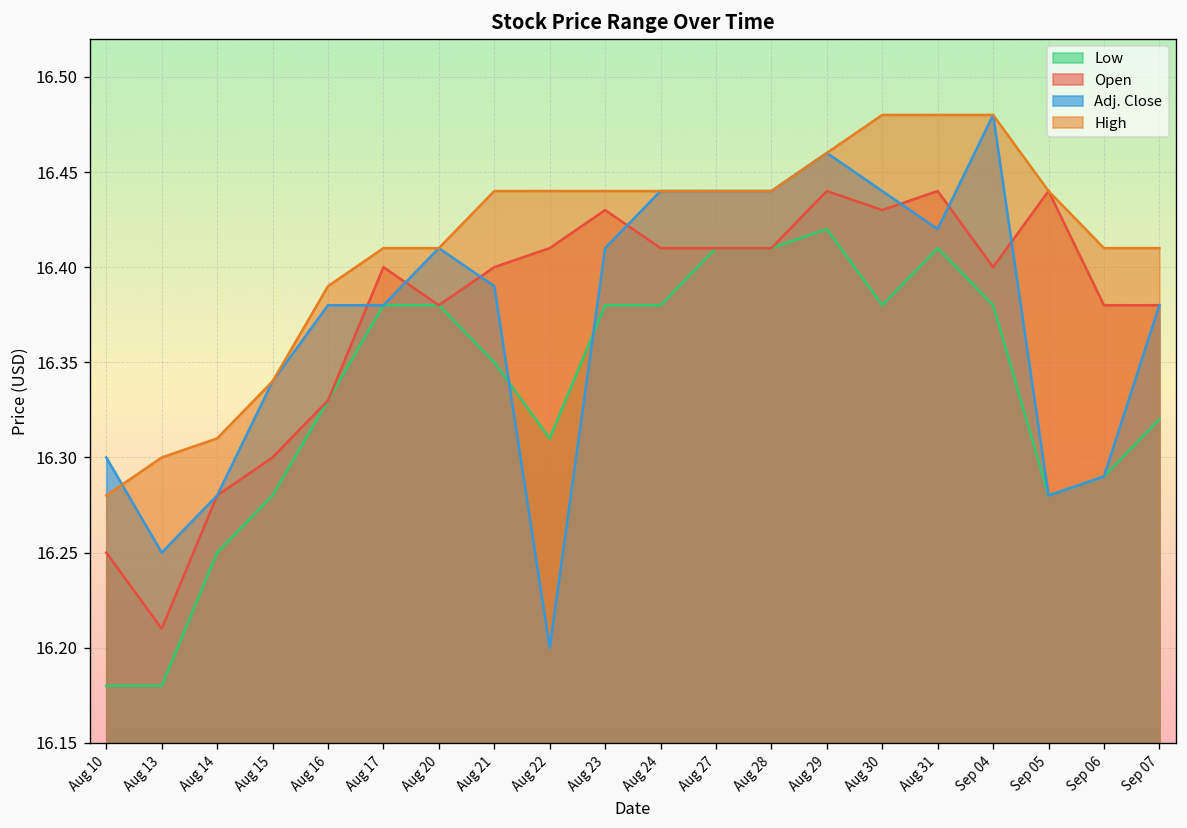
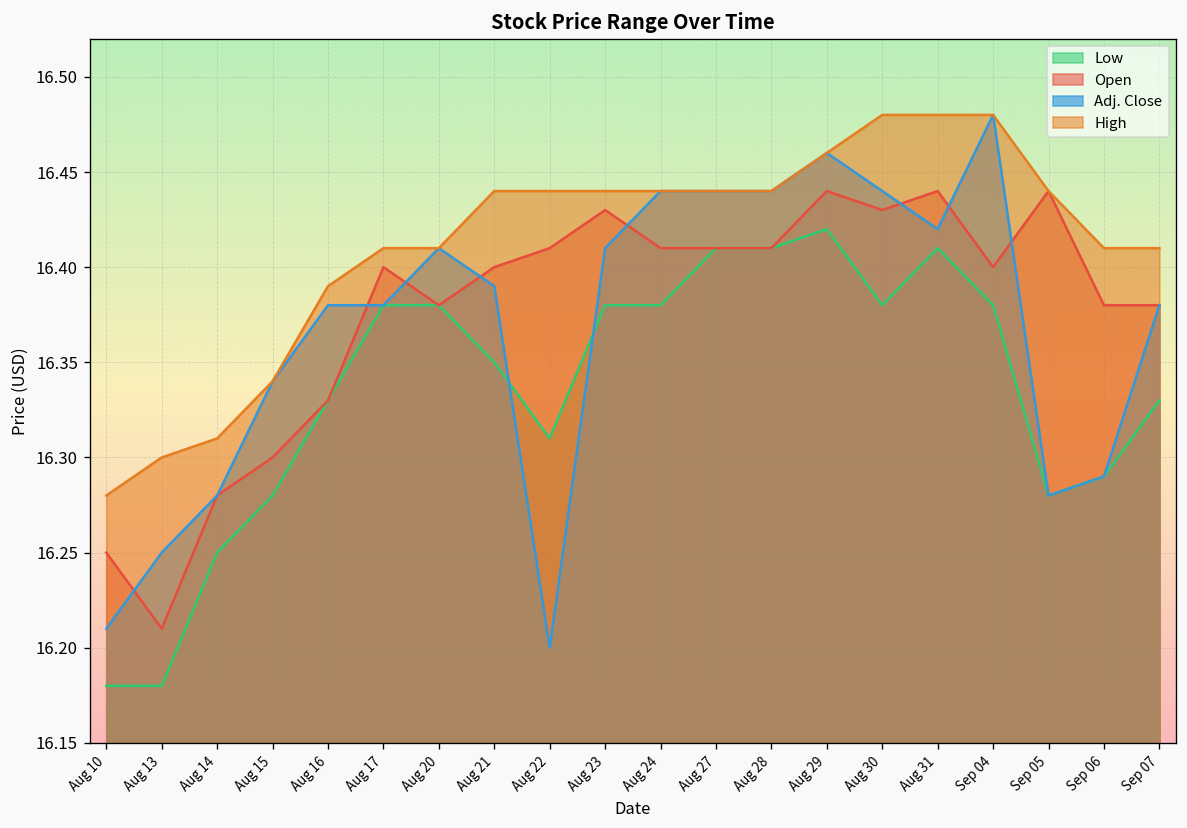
  {
    "Low": {
      "Aug 10": 16.18,
      "Aug 13": 16.18,
      "Aug 14": 16.25,
      "Aug 15": 16.28,
      "Aug 21": 16.35,
      "Aug 22": 16.31,
      "Aug 23": 16.38,
      "Aug 24": 16.38,
      "Aug 29": 16.42,
      "Aug 30": 16.38,
      "Aug 31": 16.41,
      "Sep 04": 16.38,
-     "Sep 07": 16.32
+     "Sep 07": 16.33
    },
    "Adj. Close": {
-     "Aug 10": 16.30,
+     "Aug 10": 16.21,
      "Aug 13": 16.25,
      "Aug 16": 16.38,
      "Aug 21": 16.39,
      "Aug 22": 16.20,
      "Aug 23": 16.41,
      "Aug 30": 16.44,
      "Aug 31": 16.42
    }
  }
